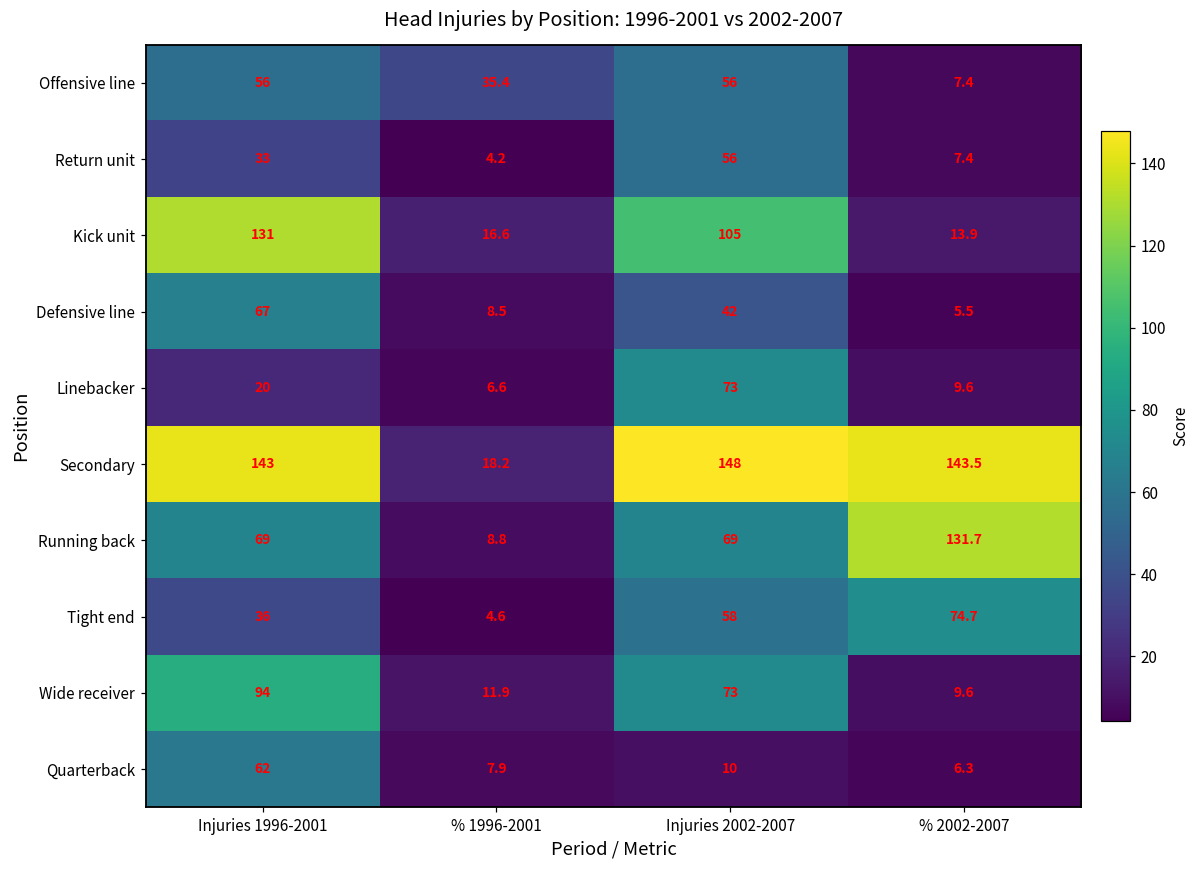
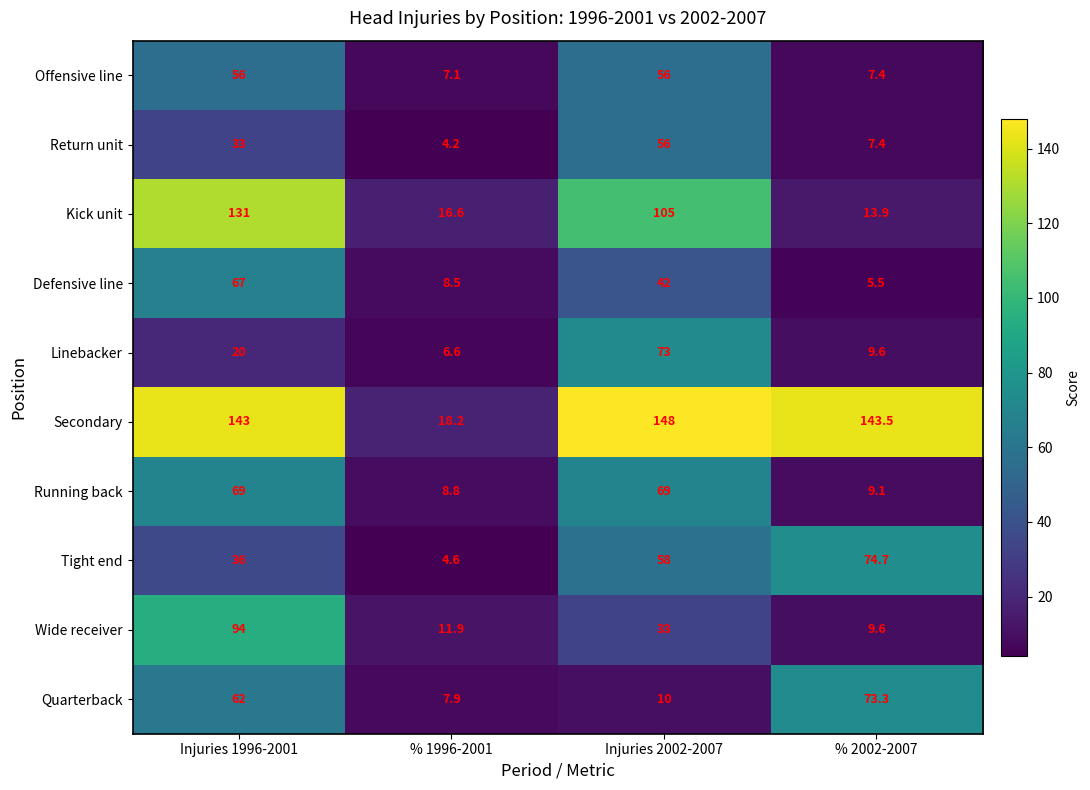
  {
    "Offensive line": {
      "Injuries 1996-2001": 56,
-     "% 1996-2001": 35.4,
+     "% 1996-2001": 7.1,
      "Injuries 2002-2007": 56,
      "% 2002-2007": 7.4
    },
    "Return unit": {
      "Injuries 1996-2001": 33,
      "% 1996-2001": 4.2,
      "Injuries 2002-2007": 56,
      "% 2002-2007": 7.4
    },
    "Kick unit": {
      "Injuries 1996-2001": 131,
      "% 1996-2001": 16.6,
      "Injuries 2002-2007": 105,
      "% 2002-2007": 13.9
    },
    "Defensive line": {
      "Injuries 1996-2001": 67,
      "% 1996-2001": 8.5,
      "Injuries 2002-2007": 42,
      "% 2002-2007": 5.5
    },
    "Linebacker": {
      "Injuries 1996-2001": 20,
      "% 1996-2001": 6.6,
      "Injuries 2002-2007": 73,
      "% 2002-2007": 9.6
    },
    "Secondary": {
      "Injuries 1996-2001": 143,
      "% 1996-2001": 18.2,
      "Injuries 2002-2007": 148,
      "% 2002-2007": 143.5
    },
    "Running back": {
      "Injuries 1996-2001": 69,
      "% 1996-2001": 8.8,
      "Injuries 2002-2007": 69,
-     "% 2002-2007": 131.7
+     "% 2002-2007": 9.1
    },
    "Tight end": {
      "Injuries 1996-2001": 36,
      "% 1996-2001": 4.6,
      "Injuries 2002-2007": 58,
      "% 2002-2007": 74.7
    },
    "Wide receiver": {
      "Injuries 1996-2001": 94,
      "% 1996-2001": 11.9,
-     "Injuries 2002-2007": 73,
+     "Injuries 2002-2007": 33,
      "% 2002-2007": 9.6
    },
    "Quarterback": {
      "Injuries 1996-2001": 62,
      "% 1996-2001": 7.9,
      "Injuries 2002-2007": 10,
-     "% 2002-2007": 6.3
+     "% 2002-2007": 73.3
    }
  }
